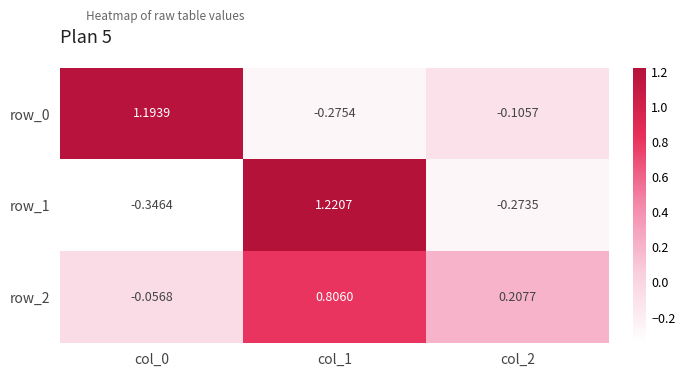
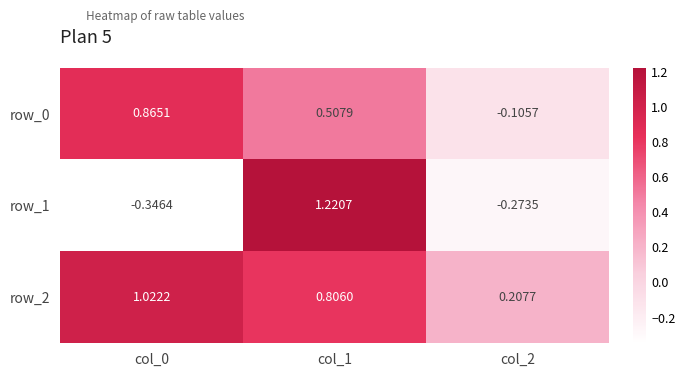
  {
    "row_0": {
-     "col_0": 1.1939,
-     "col_1": -0.2754,
+     "col_0": 0.8651,
+     "col_1": 0.5079,
      "col_2": -0.1057
    },
    "row_1": {
      "col_0": -0.3464,
      "col_1": 1.2207,
      "col_2": -0.2735
    },
    "row_2": {
-     "col_0": -0.0568,
+     "col_0": 1.0222,
      "col_1": 0.8060,
      "col_2": 0.2077
    }
  }
